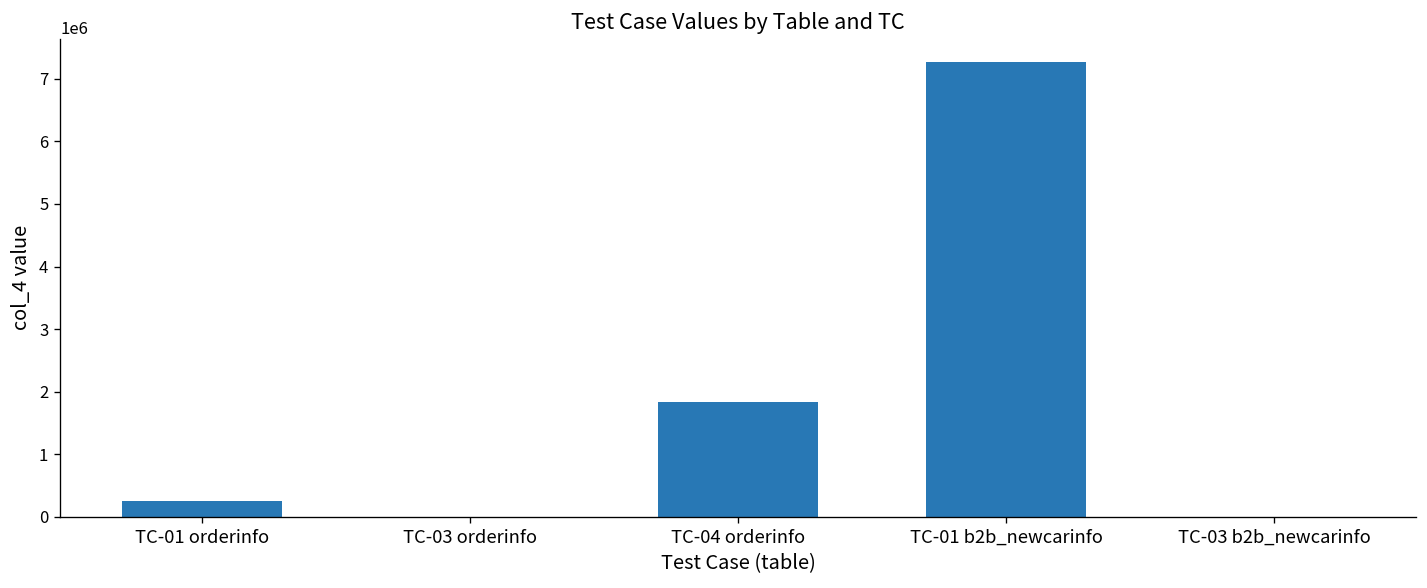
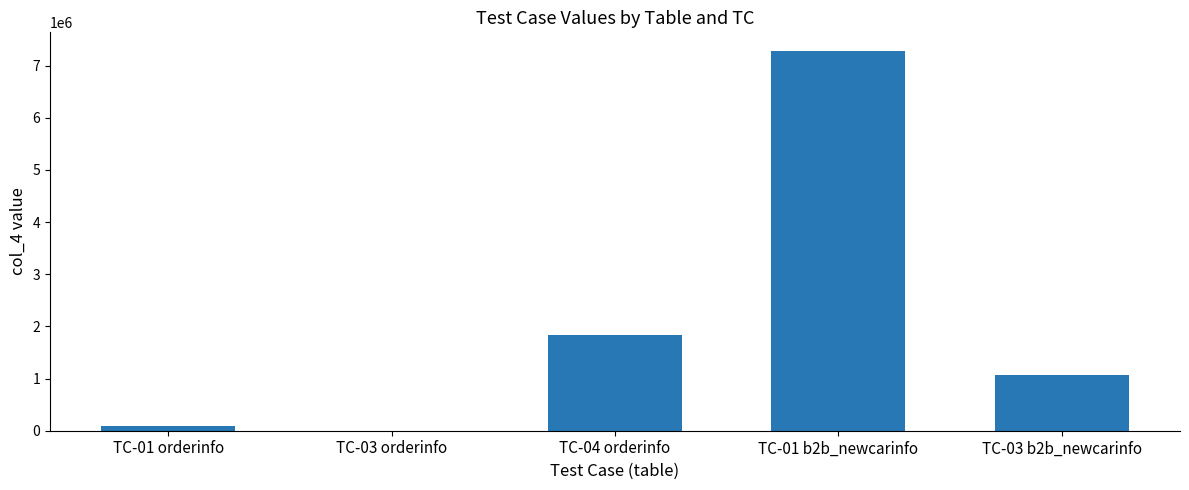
  {
-   "TC-01 orderinfo": 200000,
+   "TC-01 orderinfo": 100000,
    "TC-03 orderinfo": 0,
    "TC-04 orderinfo": 1800000,
    "TC-01 b2b_newcarinfo": 7300000,
-   "TC-03 b2b_newcarinfo": 0
+   "TC-03 b2b_newcarinfo": 1100000
  }
